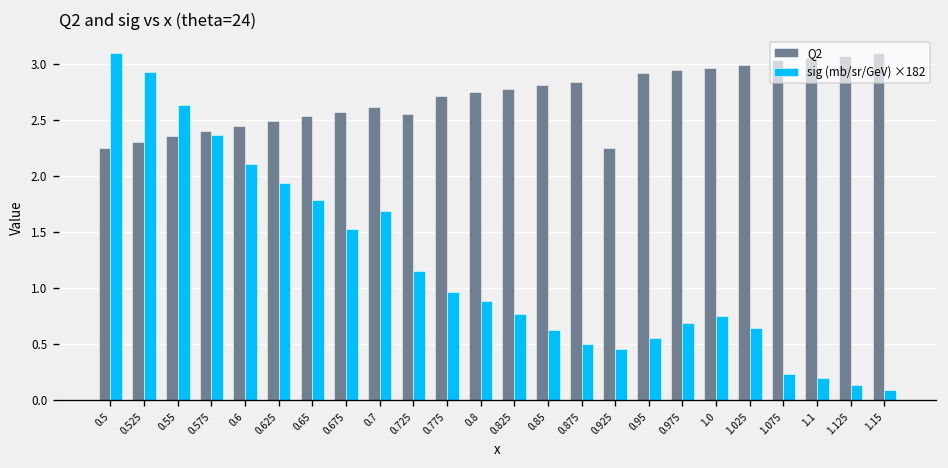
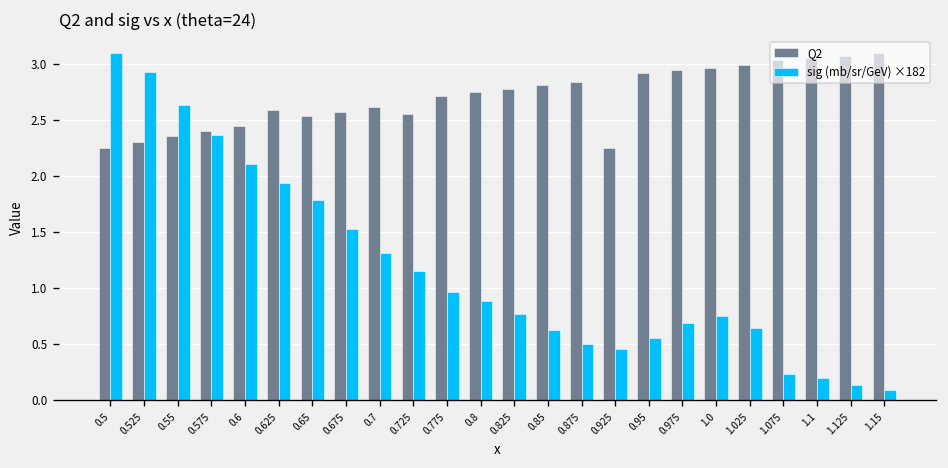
  {
    "Q2": {
      "0.5": 2.3,
      "0.525": 2.3,
      "0.55": 2.4,
      "0.575": 2.4,
      "0.6": 2.5,
-     "0.625": 2.5,
+     "0.625": 2.6,
      "0.65": 2.5,
      "0.675": 2.6,
      "0.7": 2.6,
      "0.725": 2.6,
      "0.775": 2.7,
      "0.8": 2.8,
      "0.825": 2.8,
      "0.85": 2.8,
      "0.875": 2.8,
      "0.925": 2.3,
      "0.95": 2.9,
      "0.975": 2.9,
      "1.0": 3.0,
      "1.025": 3.0
    },
    "sig (mb/sr/GeV) ×182": {
      "0.5": 3.1,
      "0.525": 2.9,
      "0.55": 2.6,
      "0.575": 2.4,
      "0.6": 2.1,
      "0.625": 1.9,
      "0.65": 1.8,
      "0.675": 1.5,
-     "0.7": 1.7,
+     "0.7": 1.3,
      "0.725": 1.2,
      "0.775": 1.0,
      "0.8": 0.9,
      "0.825": 0.8,
      "0.85": 0.6,
      "0.875": 0.5,
      "0.925": 0.5,
      "0.95": 0.6,
      "0.975": 0.7,
      "1.0": 0.8,
      "1.025": 0.6,
      "1.075": 0.2,
      "1.1": 0.2,
      "1.125": 0.1,
      "1.15": 0.1
    }
  }
